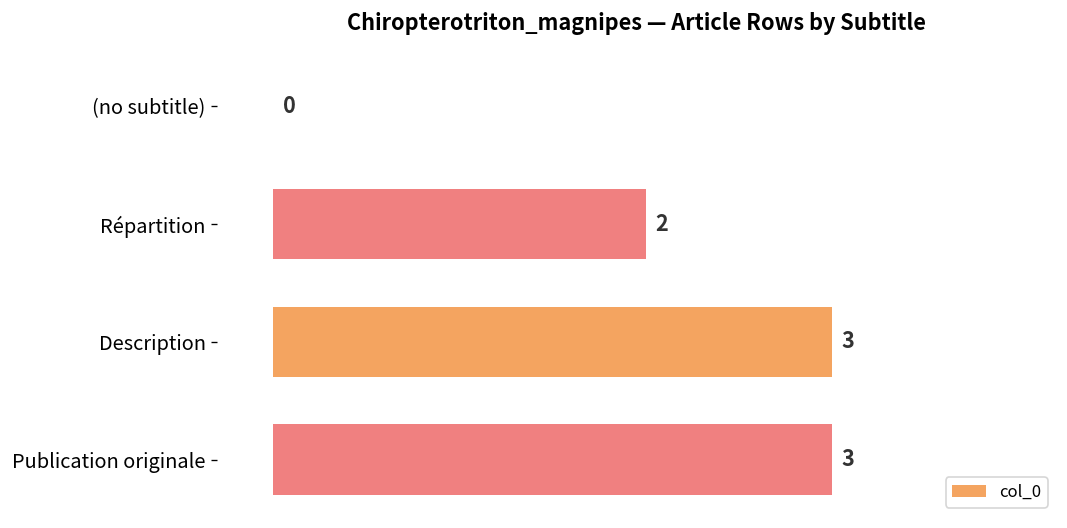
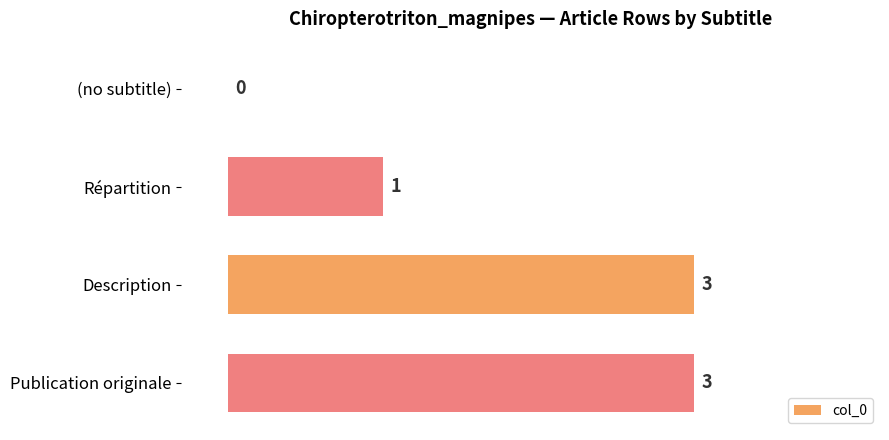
  {
    "(no subtitle)": 0,
-   "Répartition": 2,
+   "Répartition": 1,
    "Description": 3,
    "Publication originale": 3
  }
